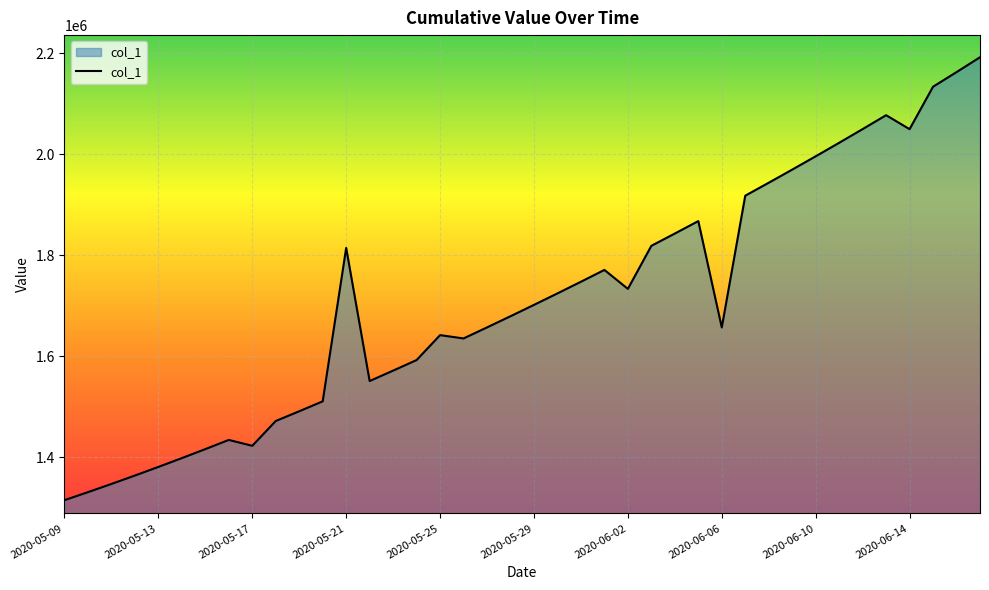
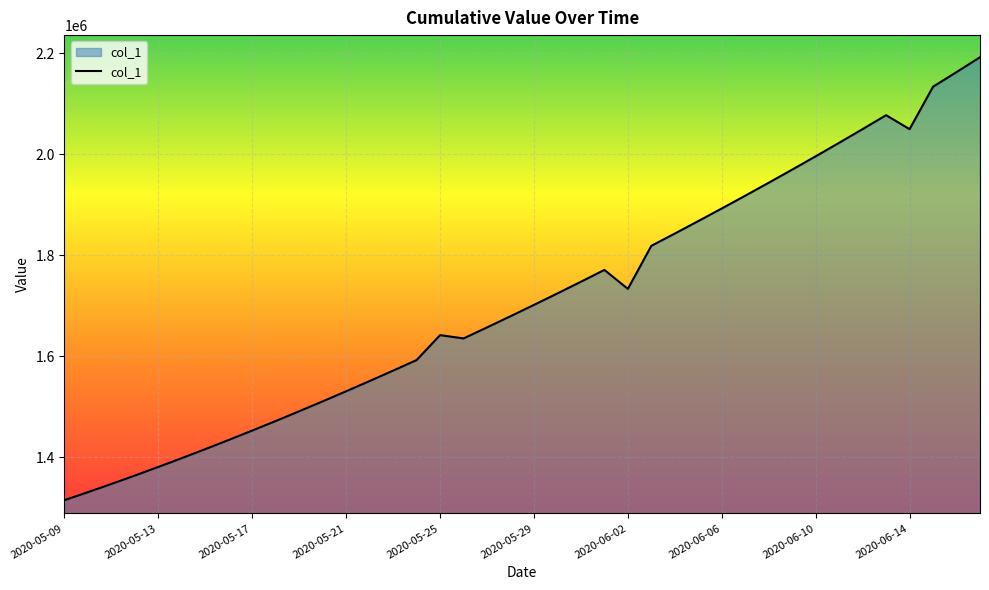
  {
    "2020-05-09": 1320000,
    "2020-05-13": 1380000,
-   "2020-05-17": 1420000,
-   "2020-05-21": 1810000,
+   "2020-05-17": 1450000,
+   "2020-05-21": 1530000,
    "2020-05-25": 1640000,
    "2020-05-29": 1700000,
    "2020-06-02": 1730000,
-   "2020-06-06": 1660000,
+   "2020-06-06": 1890000,
    "2020-06-10": 2000000,
    "2020-06-14": 2050000
  }
